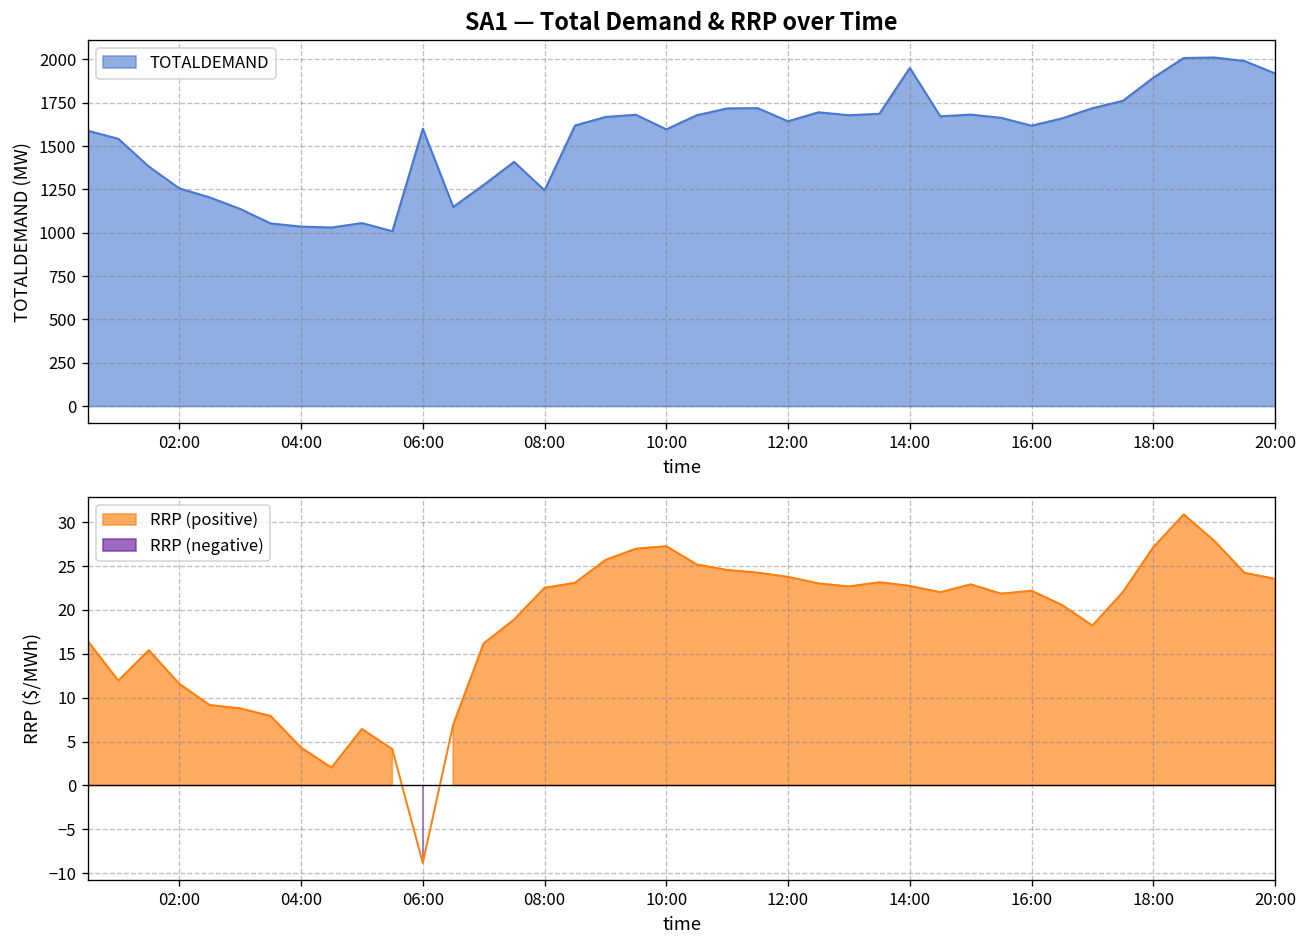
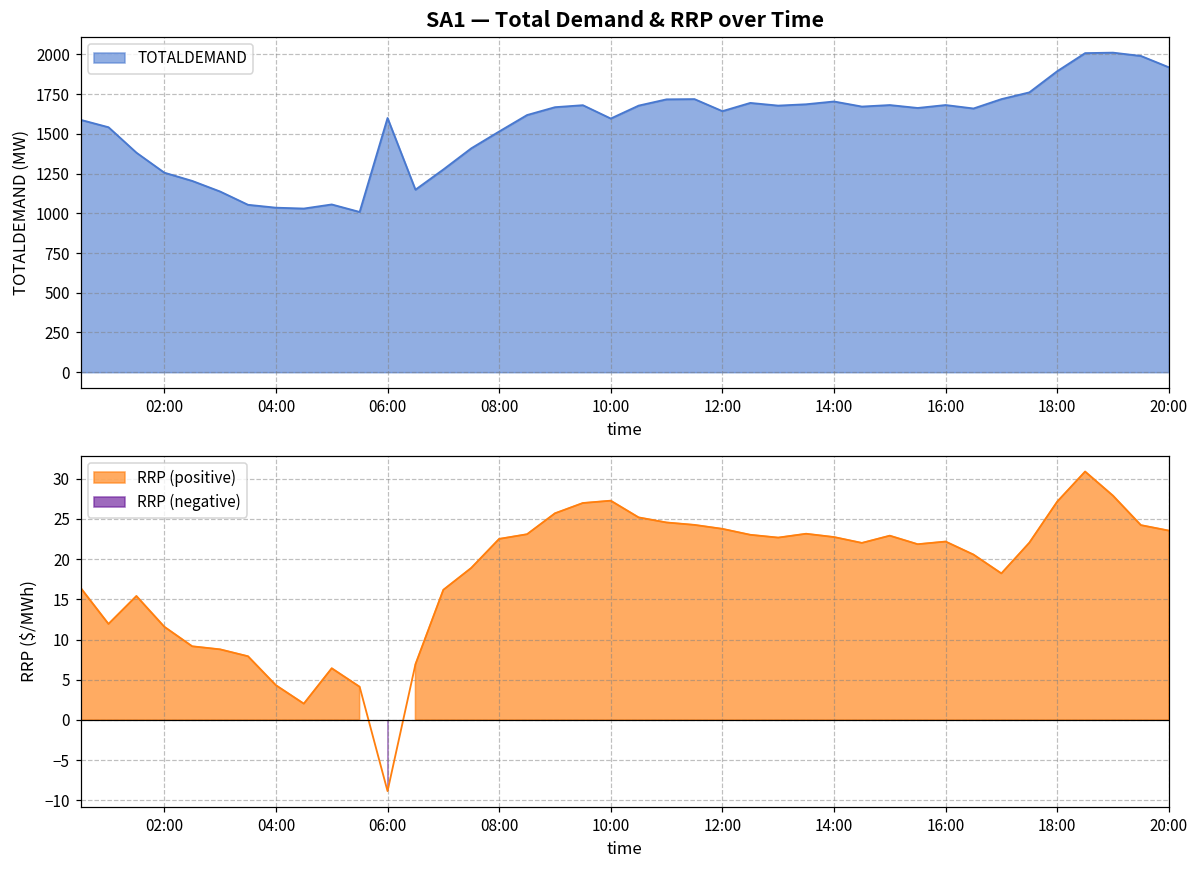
  {
    "SA1 — Total Demand & RRP over Time": {
      "02:00": 1260,
      "04:00": 1040,
      "06:00": 1600,
-     "08:00": 1240,
+     "08:00": 1520,
      "10:00": 1600,
      "12:00": 1640,
-     "14:00": 1950,
-     "16:00": 1620,
+     "14:00": 1700,
+     "16:00": 1680,
      "18:00": 1890,
      "20:00": 1920
    }
  }
